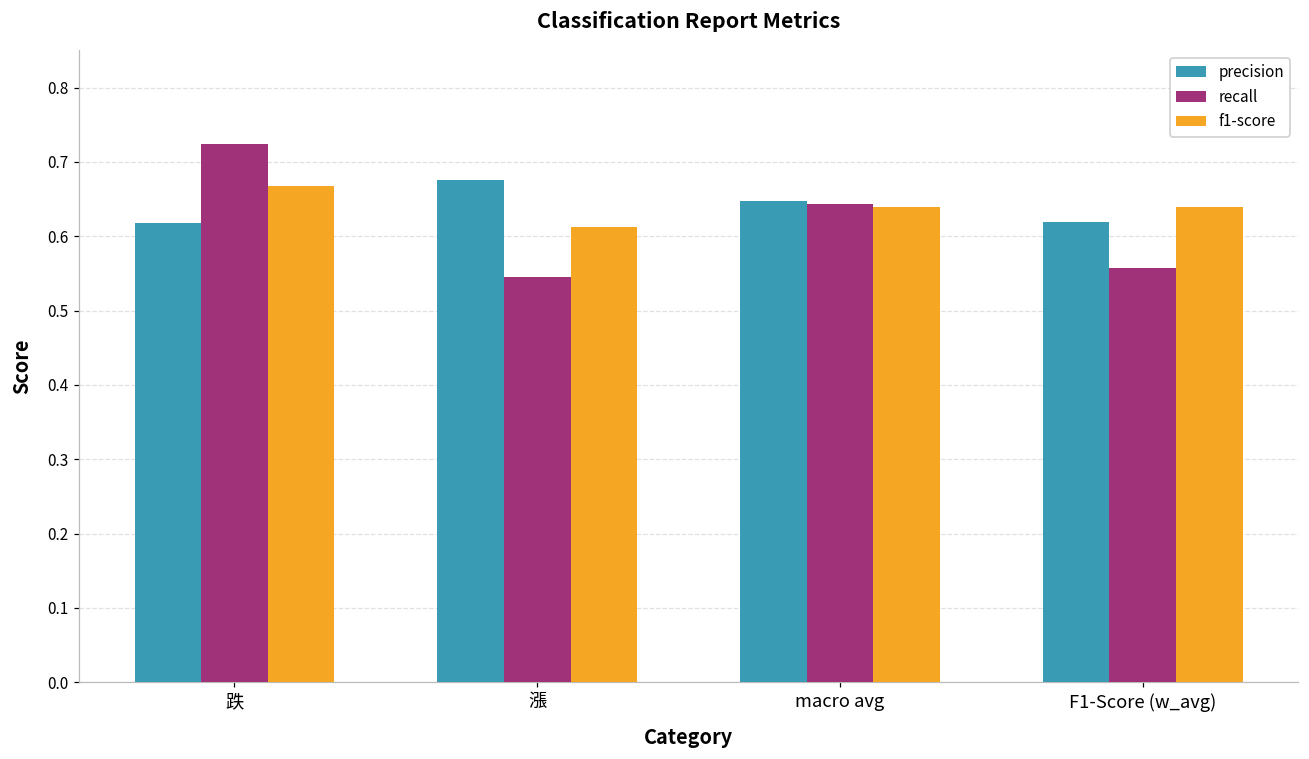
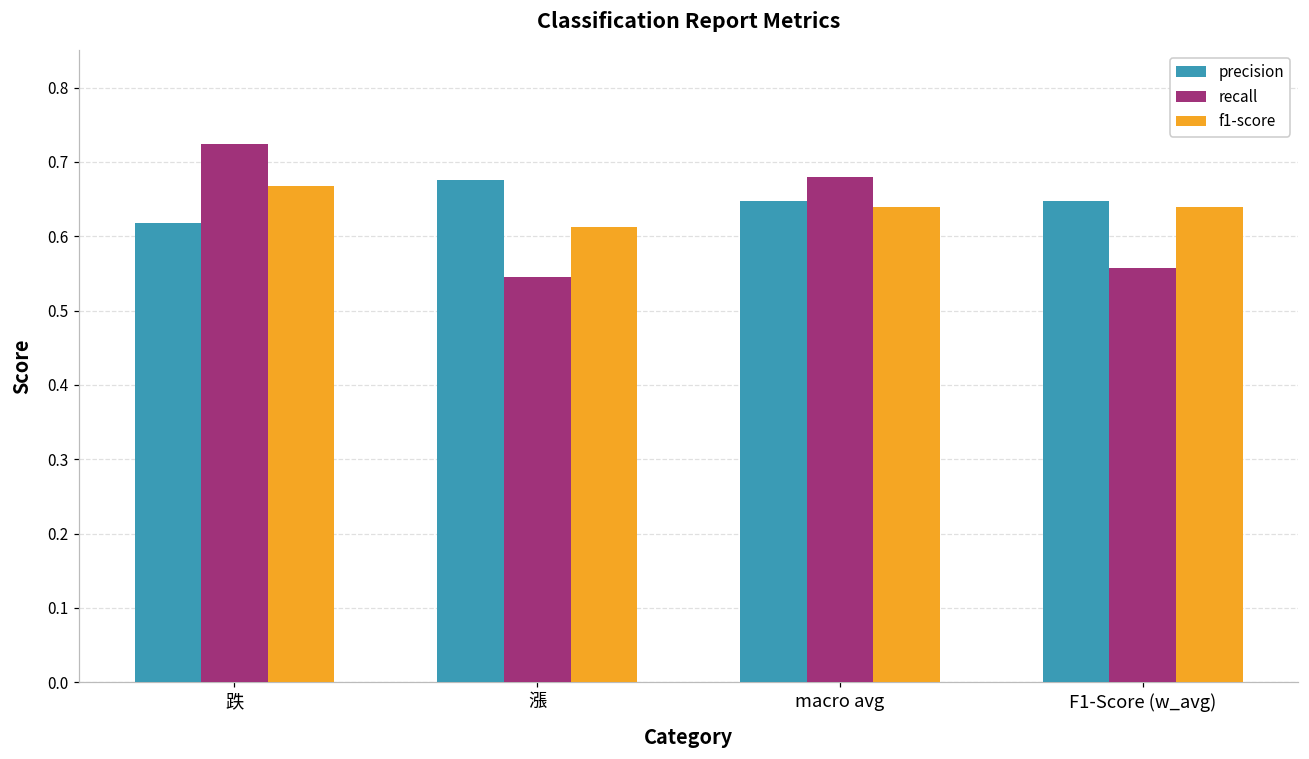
  {
    "precision": {
      "跌": 0.62,
      "漲": 0.68,
      "macro avg": 0.65,
-     "F1-Score (w_avg)": 0.62
+     "F1-Score (w_avg)": 0.65
    },
    "recall": {
      "跌": 0.72,
      "漲": 0.54,
-     "macro avg": 0.64,
+     "macro avg": 0.68,
      "F1-Score (w_avg)": 0.56
    },
    "f1-score": {
      "跌": 0.67,
      "漲": 0.61,
      "macro avg": 0.64,
      "F1-Score (w_avg)": 0.64
    }
  }
